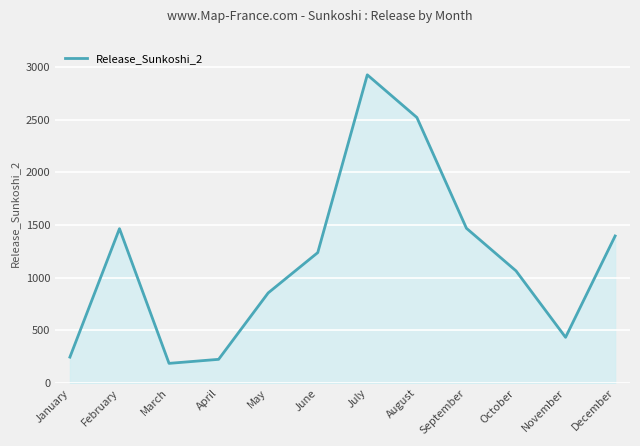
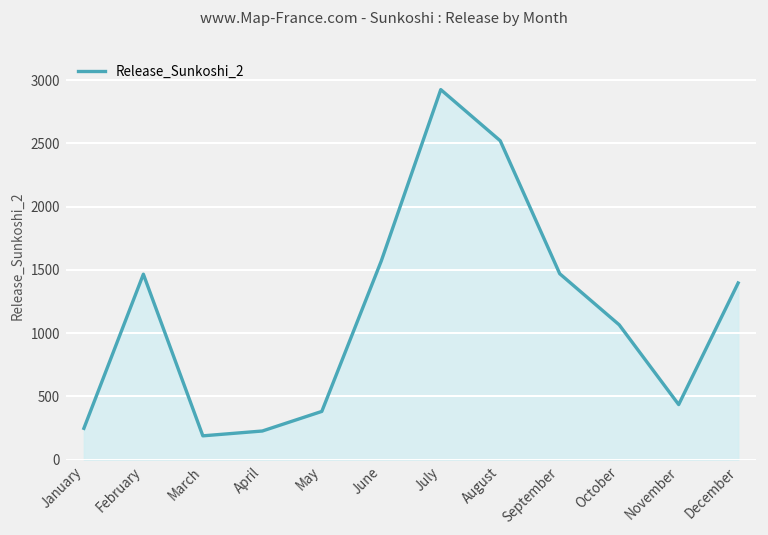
  {
    "January": 250,
    "February": 1470,
    "March": 190,
    "April": 230,
-   "May": 860,
-   "June": 1240,
+   "May": 380,
+   "June": 1570,
    "July": 2920,
    "August": 2520,
    "September": 1470,
    "October": 1070,
    "November": 430,
    "December": 1400
  }
